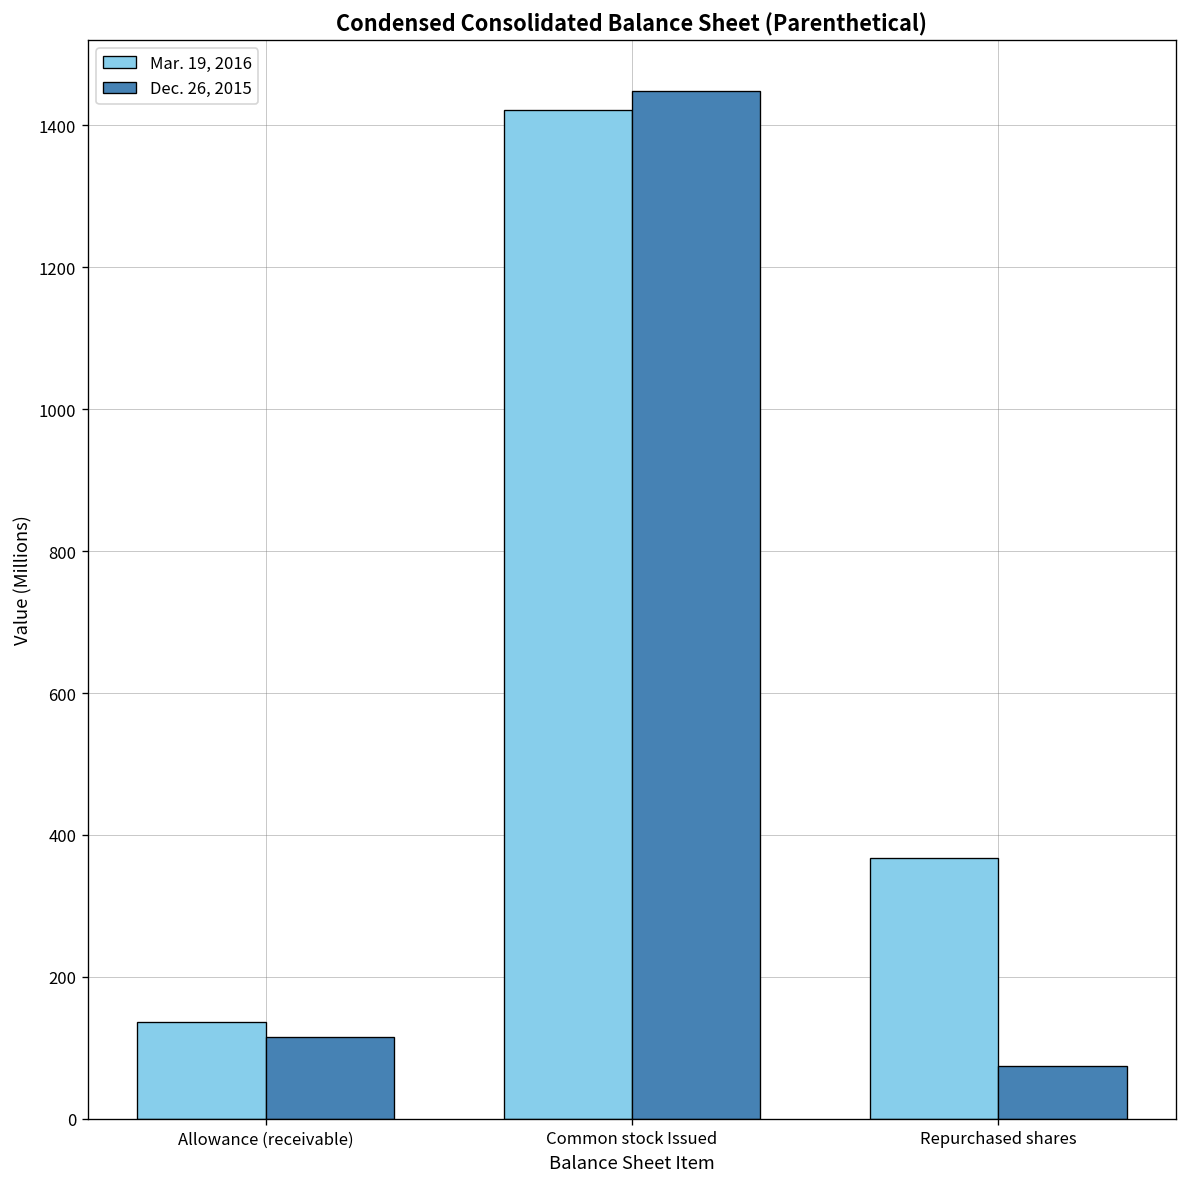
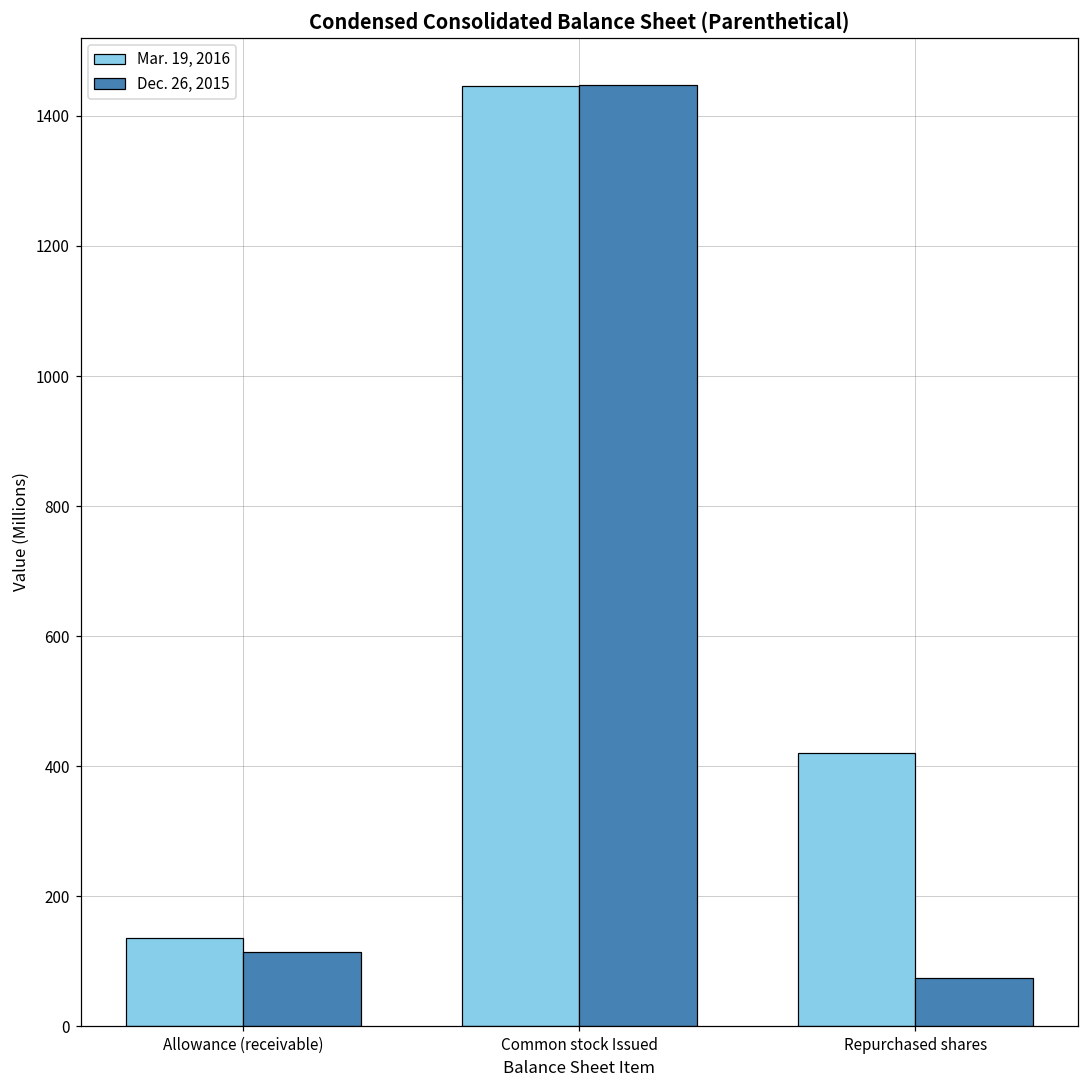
  {
    "Mar. 19, 2016": {
      "Allowance (receivable)": 140,
-     "Common stock Issued": 1420,
-     "Repurchased shares": 370
+     "Common stock Issued": 1450,
+     "Repurchased shares": 420
    },
    "Dec. 26, 2015": {
      "Allowance (receivable)": 120,
      "Common stock Issued": 1450,
      "Repurchased shares": 80
    }
  }
